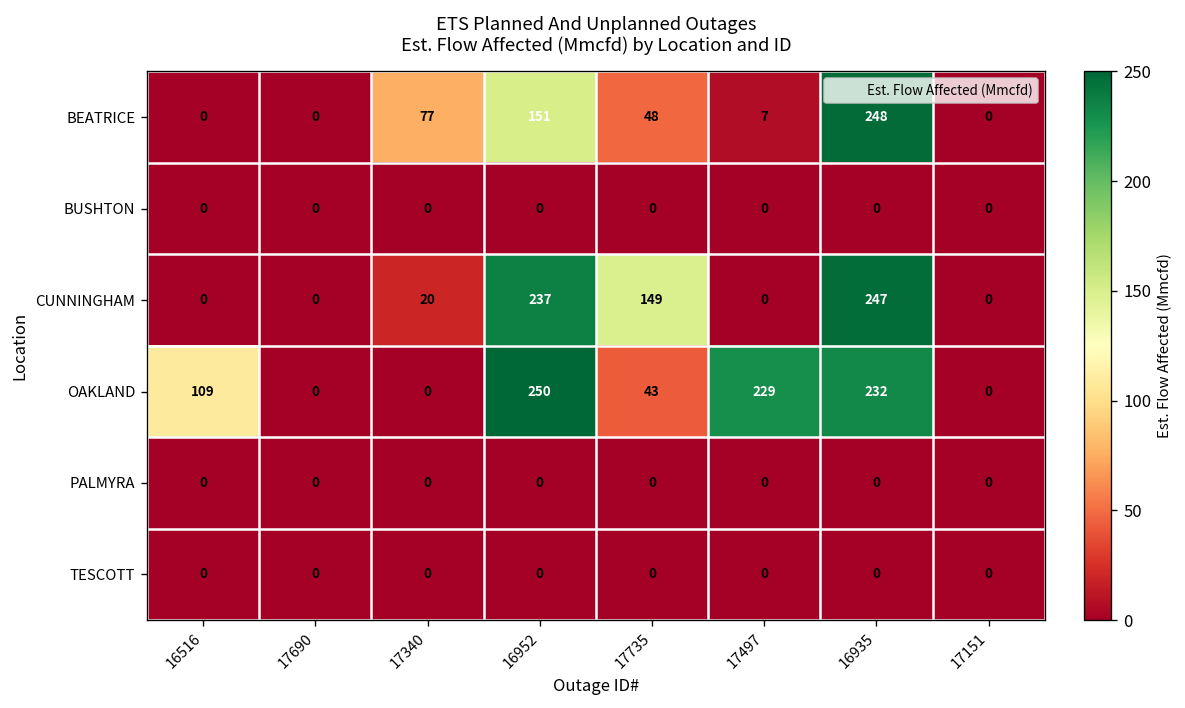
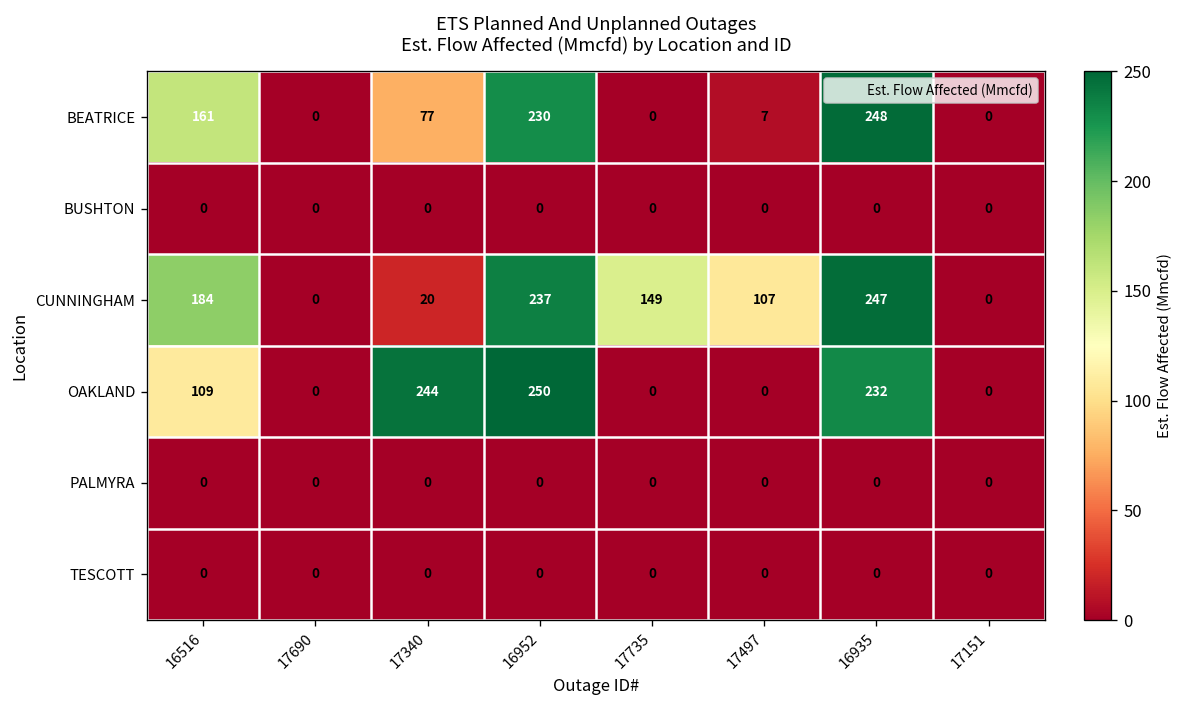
  {
    "BEATRICE": {
-     "16516": 0,
+     "16516": 161,
      "17690": 0,
      "17340": 77,
-     "16952": 151,
-     "17735": 48,
+     "16952": 230,
+     "17735": 0,
      "17497": 7,
      "16935": 248,
      "17151": 0
    },
    "BUSHTON": {
      "16516": 0,
      "17690": 0,
      "17340": 0,
      "16952": 0,
      "17735": 0,
      "17497": 0,
      "16935": 0,
      "17151": 0
    },
    "CUNNINGHAM": {
-     "16516": 0,
+     "16516": 184,
      "17690": 0,
      "17340": 20,
      "16952": 237,
      "17735": 149,
-     "17497": 0,
+     "17497": 107,
      "16935": 247,
      "17151": 0
    },
    "OAKLAND": {
      "16516": 109,
      "17690": 0,
-     "17340": 0,
+     "17340": 244,
      "16952": 250,
-     "17735": 43,
-     "17497": 229,
+     "17735": 0,
+     "17497": 0,
      "16935": 232,
      "17151": 0
    },
    "PALMYRA": {
      "16516": 0,
      "17690": 0,
      "17340": 0,
      "16952": 0,
      "17735": 0,
      "17497": 0,
      "16935": 0,
      "17151": 0
    },
    "TESCOTT": {
      "16516": 0,
      "17690": 0,
      "17340": 0,
      "16952": 0,
      "17735": 0,
      "17497": 0,
      "16935": 0,
      "17151": 0
    }
  }
